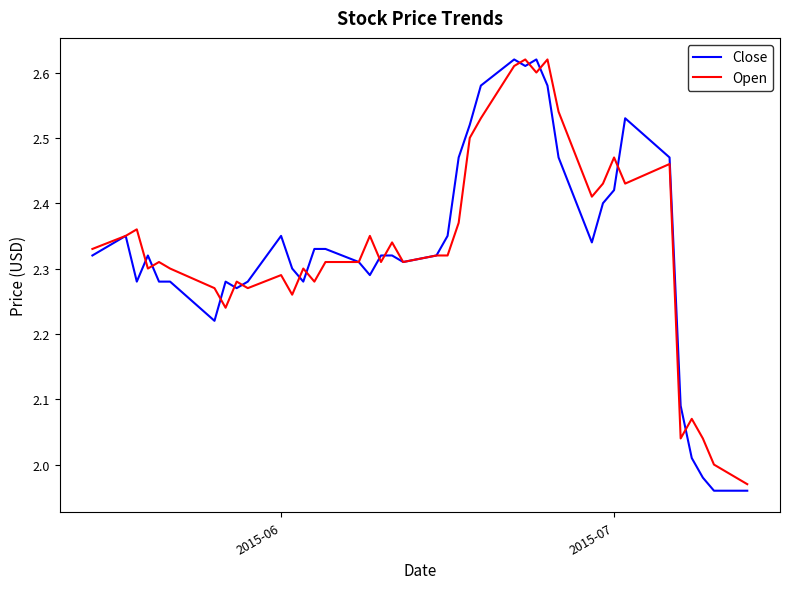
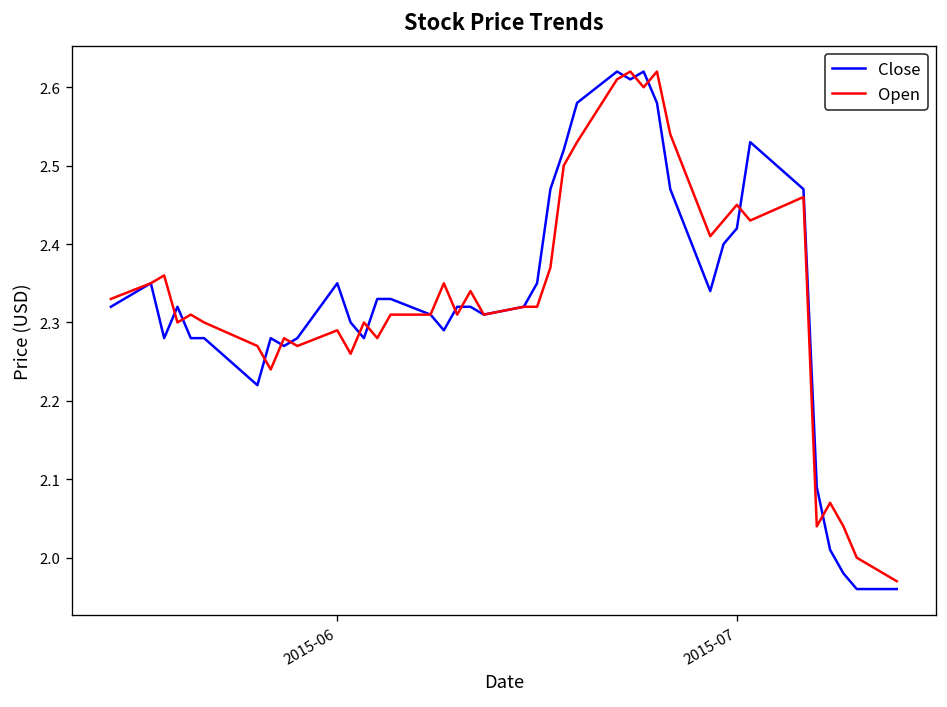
  {
    "Close": {
      "2015-06": 2.35,
      "2015-07": 2.42
    },
    "Open": {
      "2015-06": 2.29,
-     "2015-07": 2.47
+     "2015-07": 2.45
    }
  }
